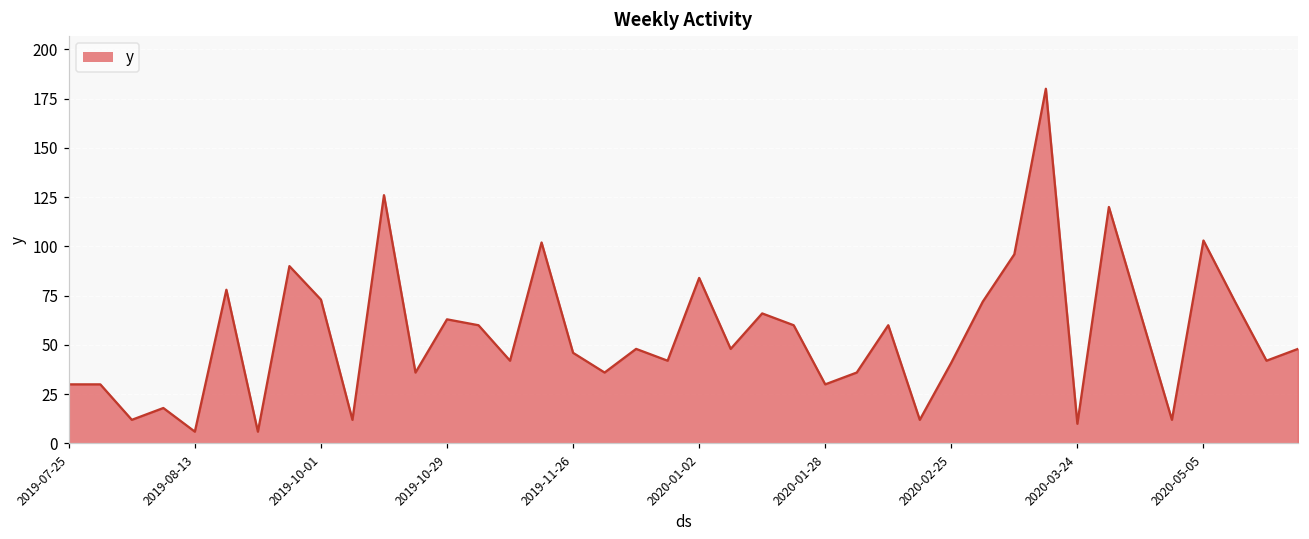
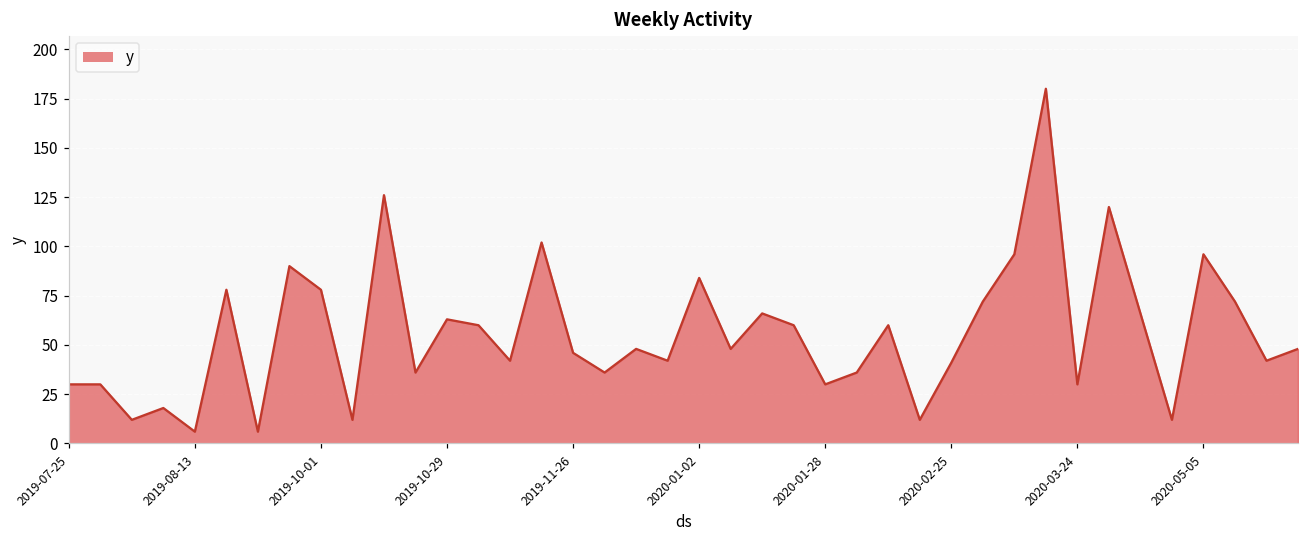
  {
    "2019-07-25": 30,
    "2019-08-13": 6,
-   "2019-10-01": 73,
+   "2019-10-01": 78,
    "2019-10-29": 63,
    "2019-11-26": 46,
    "2020-01-02": 84,
    "2020-01-28": 30,
    "2020-02-25": 41,
-   "2020-03-24": 10,
-   "2020-05-05": 103
+   "2020-03-24": 30,
+   "2020-05-05": 96
  }
